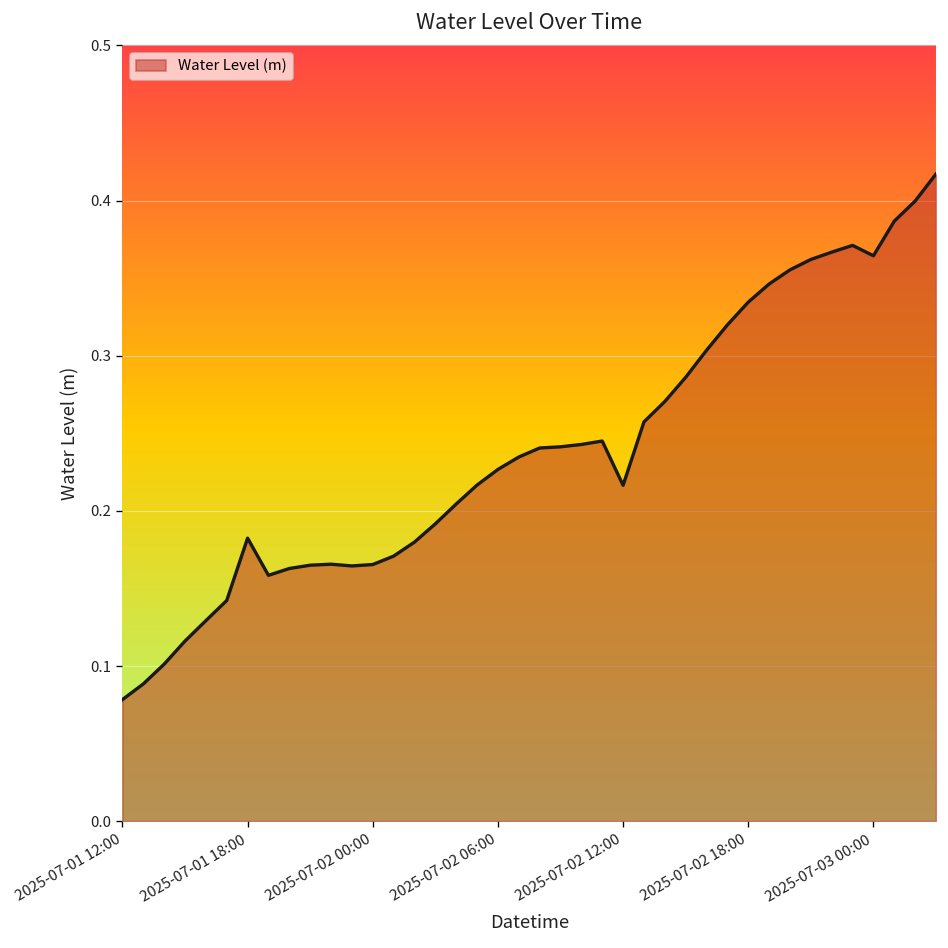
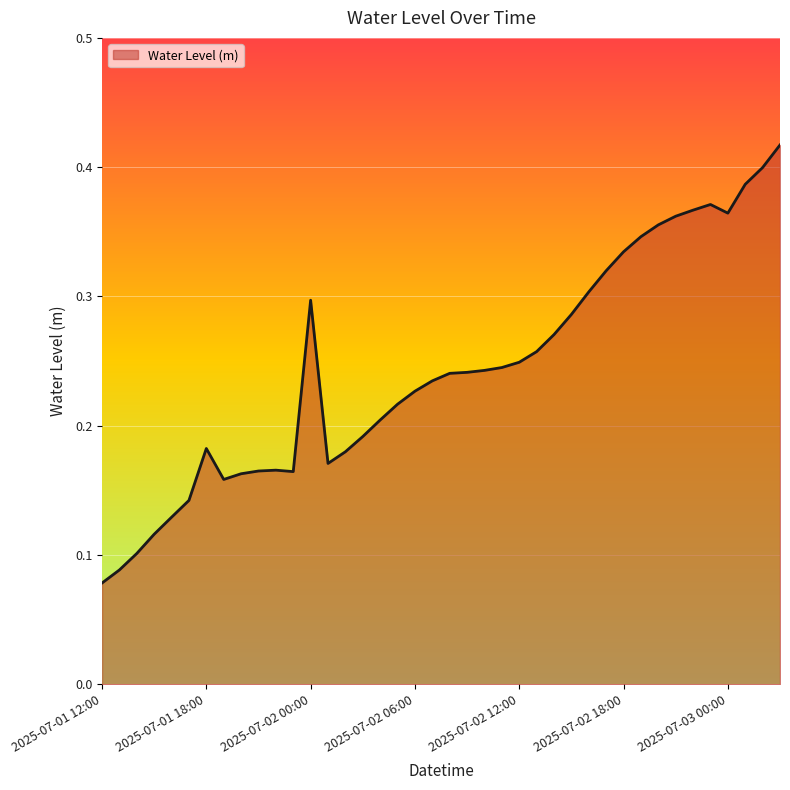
  {
    "2025-07-01 12:00": 0.078,
    "2025-07-01 18:00": 0.182,
-   "2025-07-02 00:00": 0.165,
+   "2025-07-02 00:00": 0.297,
    "2025-07-02 06:00": 0.227,
-   "2025-07-02 12:00": 0.217,
+   "2025-07-02 12:00": 0.249,
    "2025-07-02 18:00": 0.335,
    "2025-07-03 00:00": 0.364
  }
